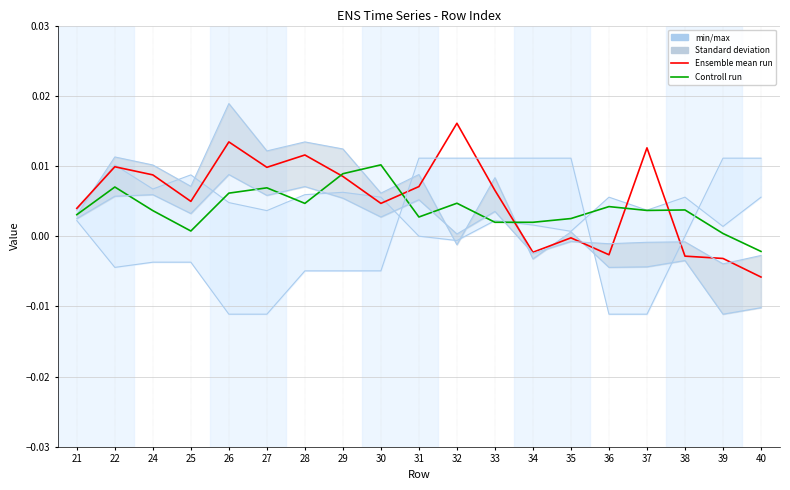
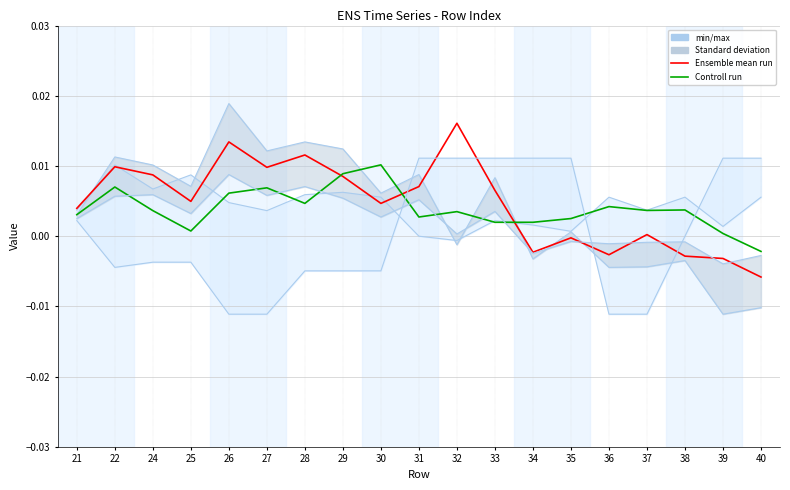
  {
    "Ensemble mean run": {
      "24": 0.009,
      "25": 0.005,
      "26": 0.013,
      "27": 0.010,
      "28": 0.012,
      "29": 0.009,
      "30": 0.005,
      "31": 0.007,
      "32": 0.016,
      "33": 0.007,
      "35": 0.000,
      "36": -0.003,
-     "37": 0.013,
+     "37": 0.000,
      "38": -0.003,
      "39": -0.003,
      "40": -0.006
    },
    "Controll run": {
      "22": 0.007,
      "24": 0.004,
      "25": 0.001,
      "26": 0.006,
      "27": 0.007,
      "28": 0.005,
      "29": 0.009,
      "30": 0.010,
      "31": 0.003,
-     "32": 0.005,
+     "32": 0.003,
      "34": 0.002,
      "35": 0.003,
      "36": 0.004,
      "38": 0.004,
      "39": 0.000,
      "40": -0.002
    }
  }
